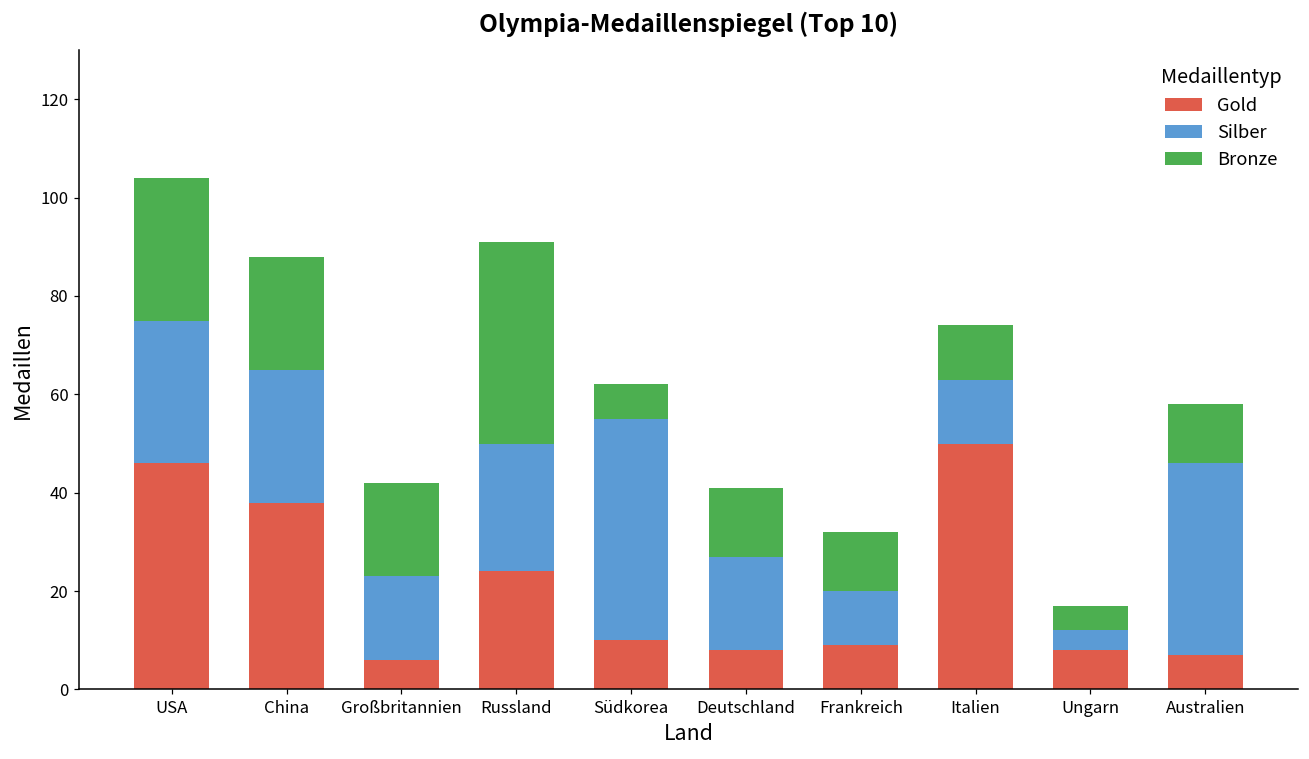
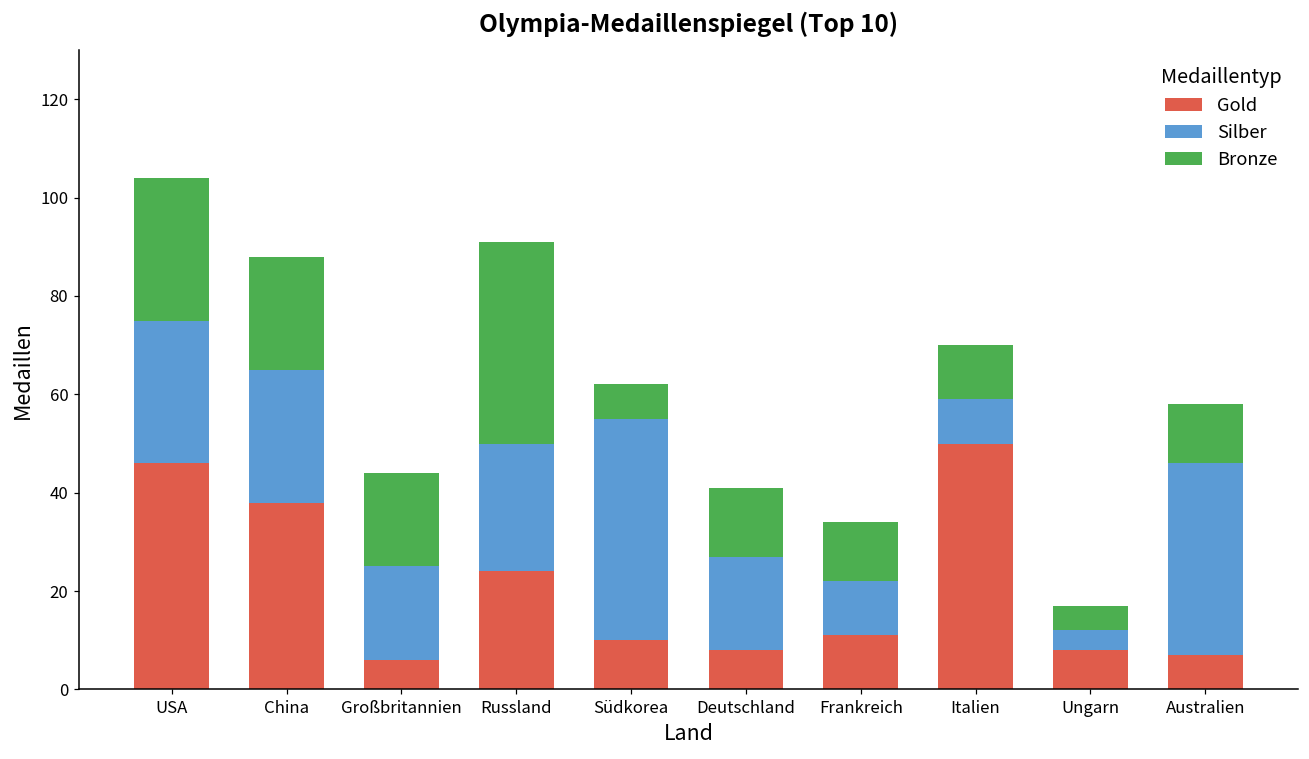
  {
    "Gold": {
      "USA": 46,
      "China": 38,
      "Großbritannien": 6,
      "Russland": 24,
      "Südkorea": 10,
      "Deutschland": 8,
-     "Frankreich": 9,
+     "Frankreich": 11,
      "Italien": 50,
      "Ungarn": 8,
      "Australien": 7
    },
    "Silber": {
      "USA": 29,
      "China": 27,
-     "Großbritannien": 17,
+     "Großbritannien": 19,
      "Russland": 26,
      "Südkorea": 45,
      "Deutschland": 19,
      "Frankreich": 11,
-     "Italien": 13,
+     "Italien": 9,
      "Ungarn": 4,
      "Australien": 39
    },
    "Bronze": {
      "USA": 29,
      "China": 23,
      "Großbritannien": 19,
      "Russland": 41,
      "Südkorea": 7,
      "Deutschland": 14,
      "Frankreich": 12,
      "Italien": 11,
      "Ungarn": 5,
      "Australien": 12
    }
  }
